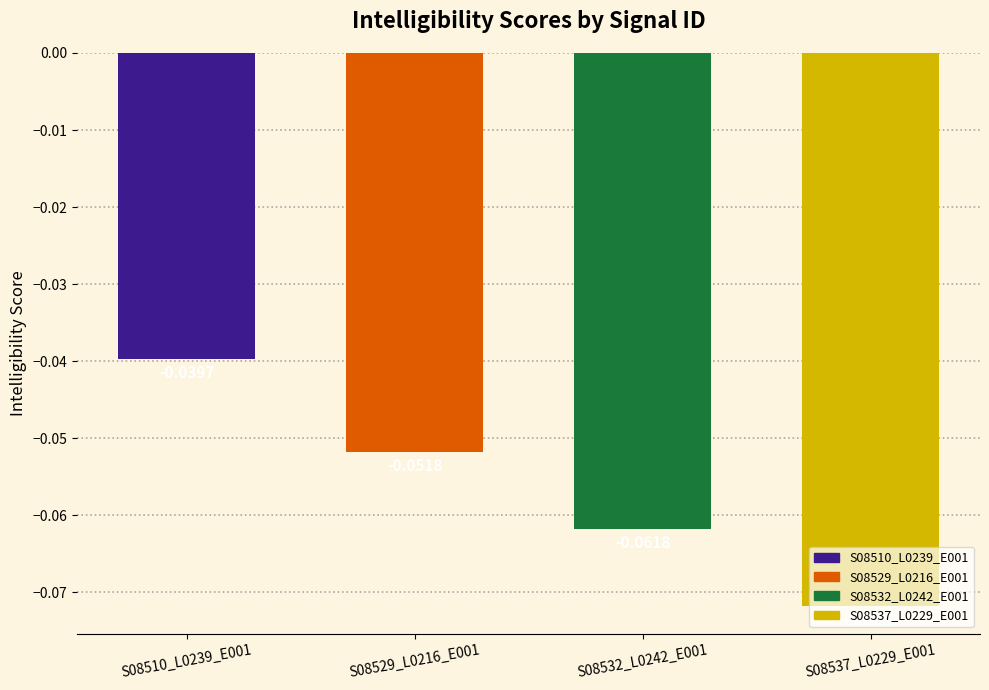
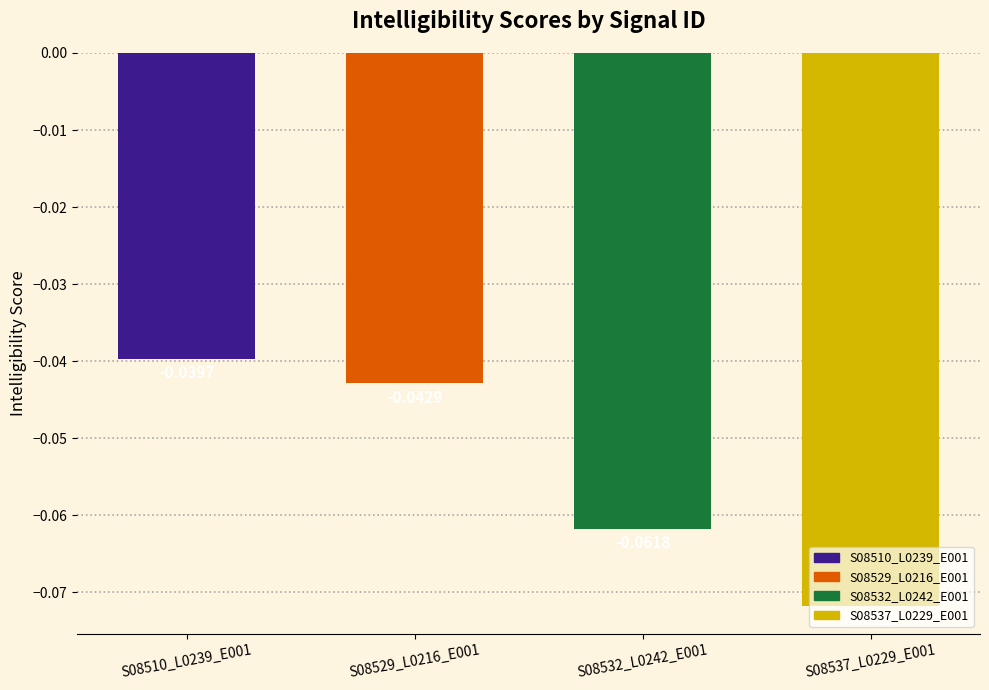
  {
    "S08510_L0239_E001": -0.040,
-   "S08529_L0216_E001": -0.052,
+   "S08529_L0216_E001": -0.043,
    "S08532_L0242_E001": -0.062
  }
